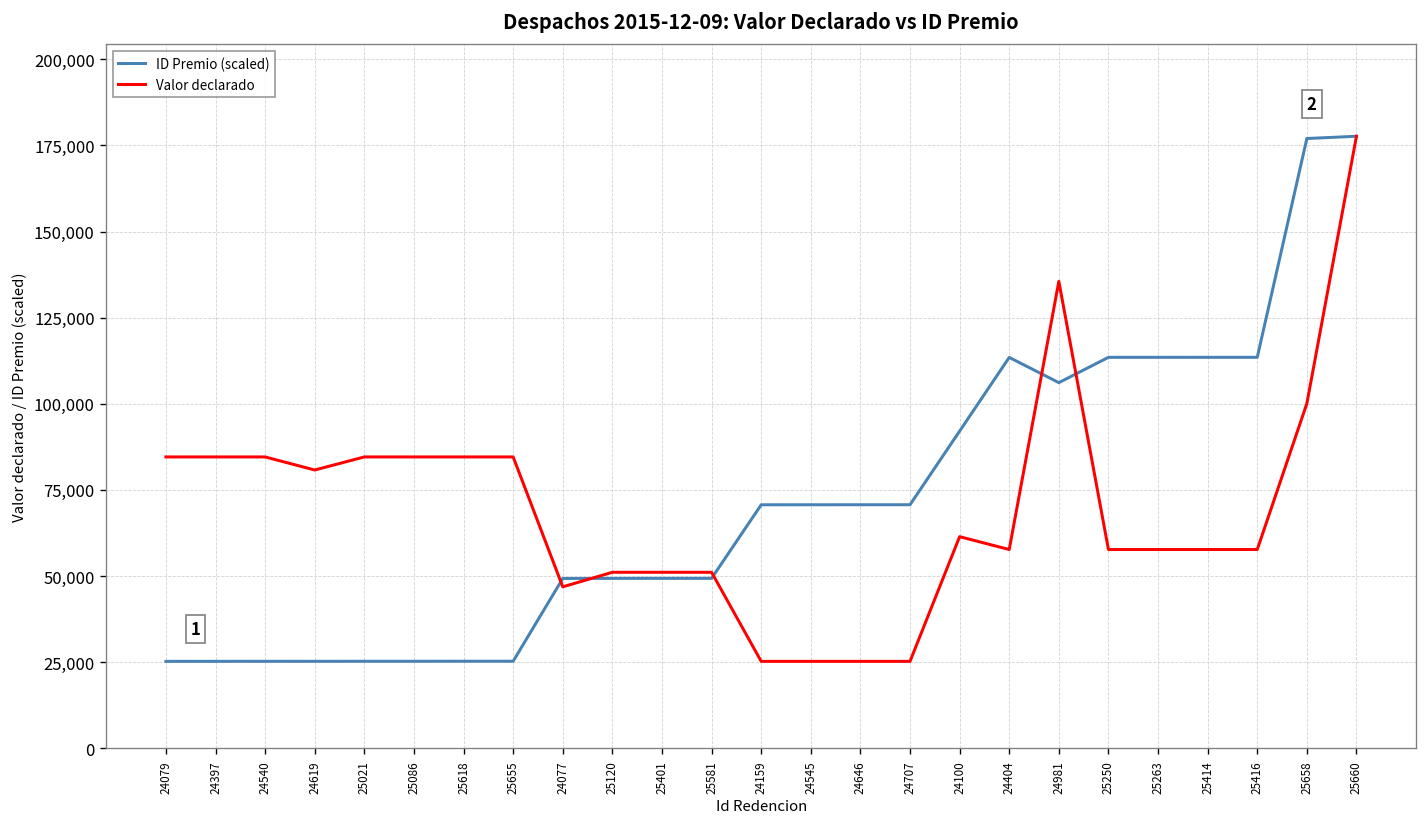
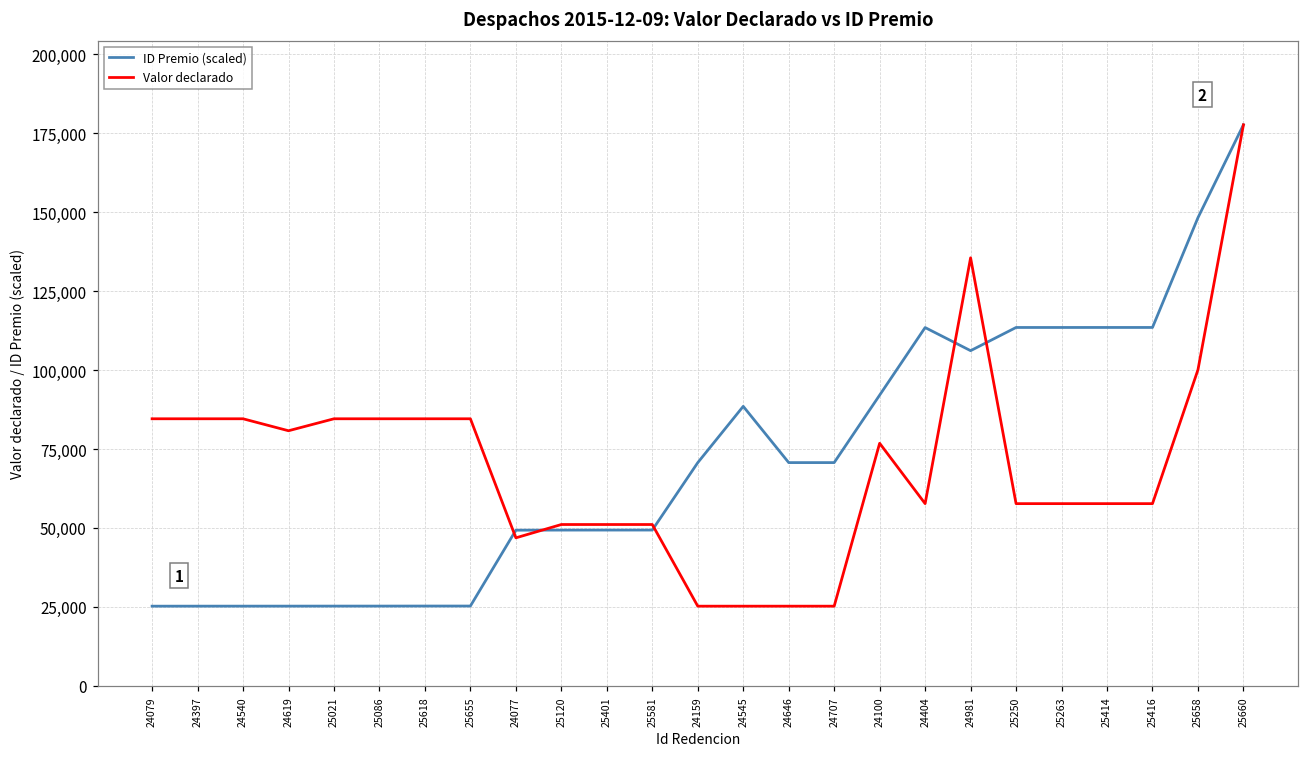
  {
    "ID Premio (scaled)": {
      "24079": "25,000",
      "24540": "25,000",
      "24619": "25,000",
      "25021": "25,000",
      "25086": "25,000",
      "25618": "25,000",
      "25655": "25,000",
      "24077": "49,000",
      "25120": "49,000",
      "25401": "49,000",
      "25581": "49,000",
      "24159": "71,000",
-     "24545": "71,000",
+     "24545": "89,000",
      "24646": "71,000",
      "24707": "71,000",
      "24100": "92,000",
      "24404": "113,000",
      "24981": "106,000",
      "25250": "113,000",
      "25263": "113,000",
      "25414": "113,000",
      "25416": "113,000",
-     "25658": "177,000"
+     "25658": "148,000"
    },
    "Valor declarado": {
      "24079": "85,000",
      "24397": "85,000",
      "24540": "85,000",
      "24619": "81,000",
      "25021": "85,000",
      "25086": "85,000",
      "25618": "85,000",
      "25655": "85,000",
      "24077": "47,000",
      "25120": "51,000",
      "25401": "51,000",
      "25581": "51,000",
      "24159": "25,000",
      "24545": "25,000",
      "24646": "25,000",
      "24707": "25,000",
-     "24100": "61,000",
+     "24100": "77,000",
      "24404": "58,000",
      "24981": "136,000",
      "25250": "58,000",
      "25263": "58,000",
      "25414": "58,000",
      "25416": "58,000",
      "25658": "100,000"
    }
  }
